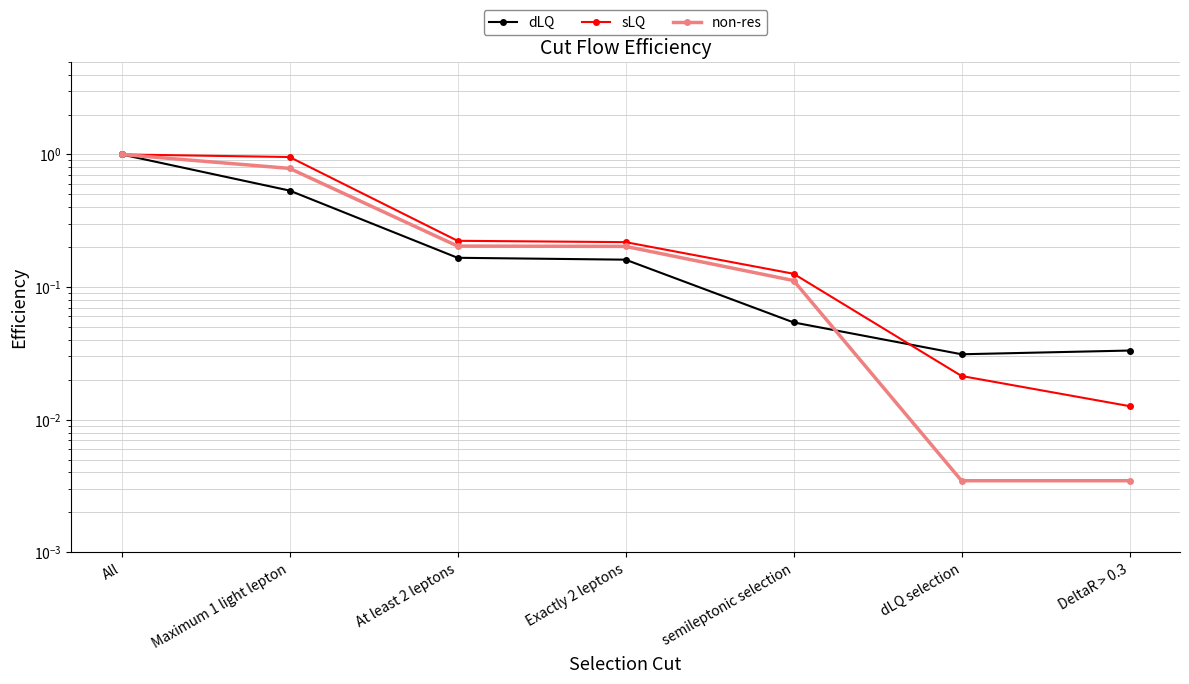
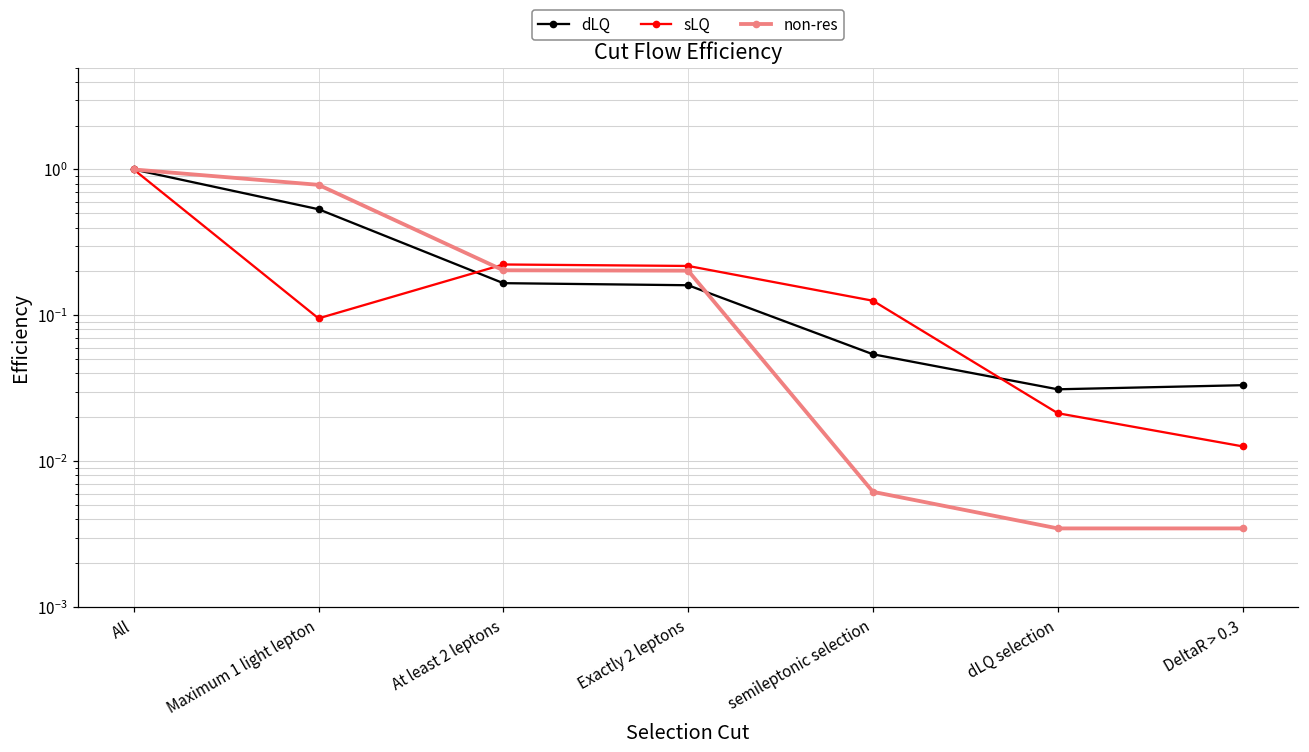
  {
    "dLQ": {
      "Maximum 1 light lepton": 0.53,
      "At least 2 leptons": 0.17,
      "Exactly 2 leptons": 0.16,
      "semileptonic selection": 0.054,
      "dLQ selection": 0.031,
      "DeltaR > 0.3": 0.033
    },
    "sLQ": {
-     "Maximum 1 light lepton": 1.0,
+     "Maximum 1 light lepton": 0.10,
      "At least 2 leptons": 0.22,
      "Exactly 2 leptons": 0.22,
      "semileptonic selection": 0.13,
      "dLQ selection": 0.021,
      "DeltaR > 0.3": 0.013
    },
    "non-res": {
      "Maximum 1 light lepton": 0.8,
      "At least 2 leptons": 0.20,
      "Exactly 2 leptons": 0.20,
-     "semileptonic selection": 0.11,
+     "semileptonic selection": 0.006,
      "dLQ selection": 0.0035,
      "DeltaR > 0.3": 0.0035
    }
  }
